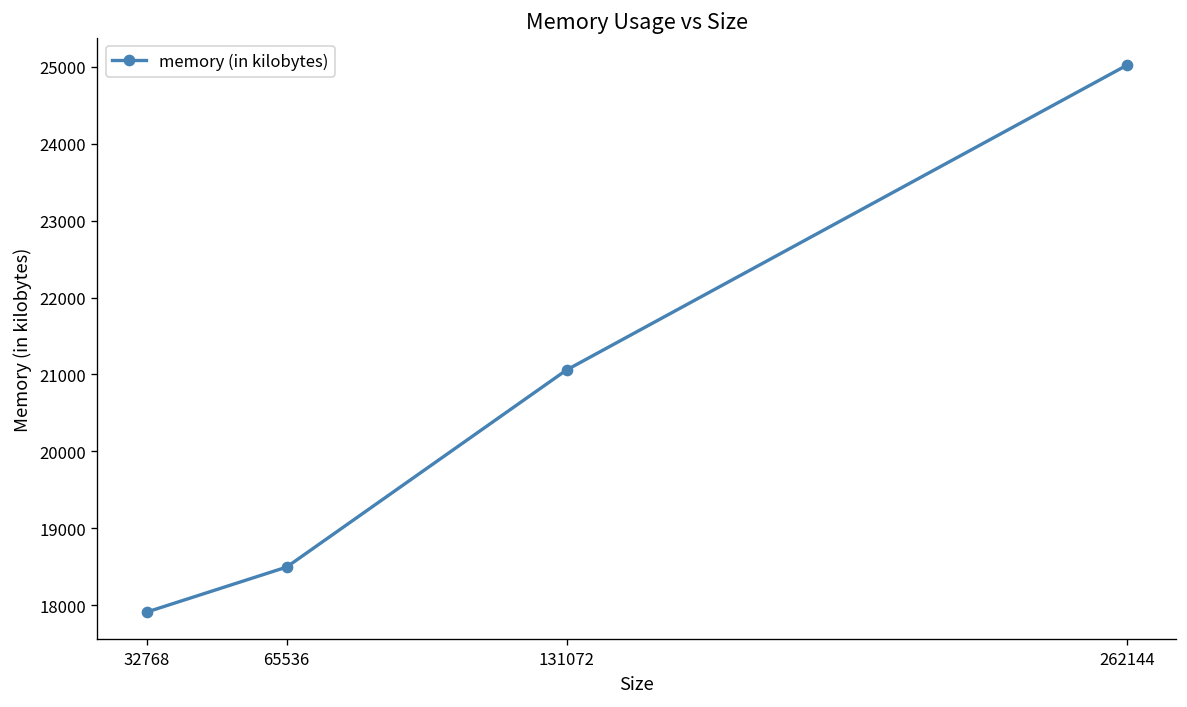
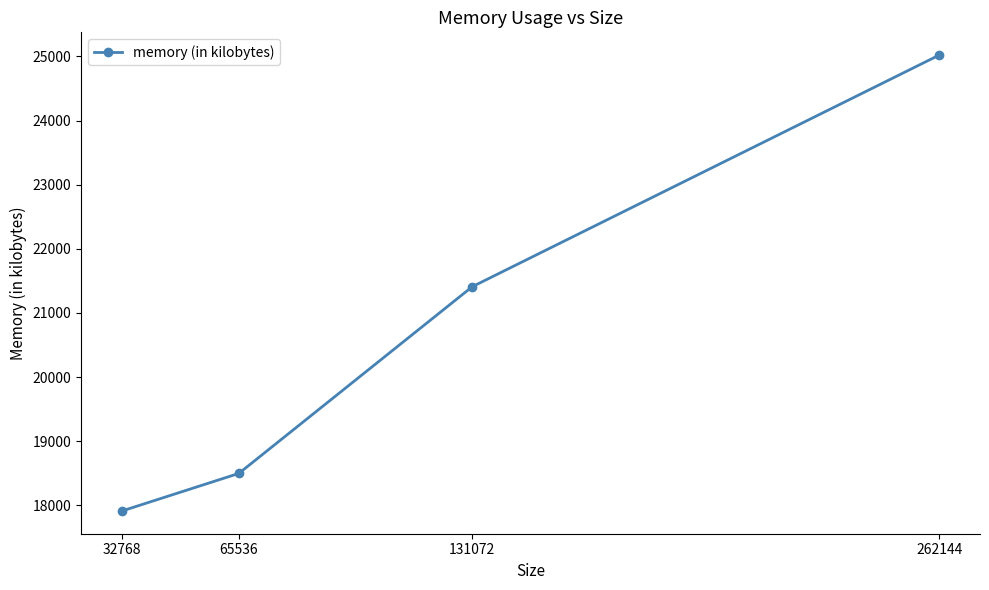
  {
    "32768": 17900,
    "65536": 18500,
-   "131072": 21100,
+   "131072": 21400,
    "262144": 25000
  }
